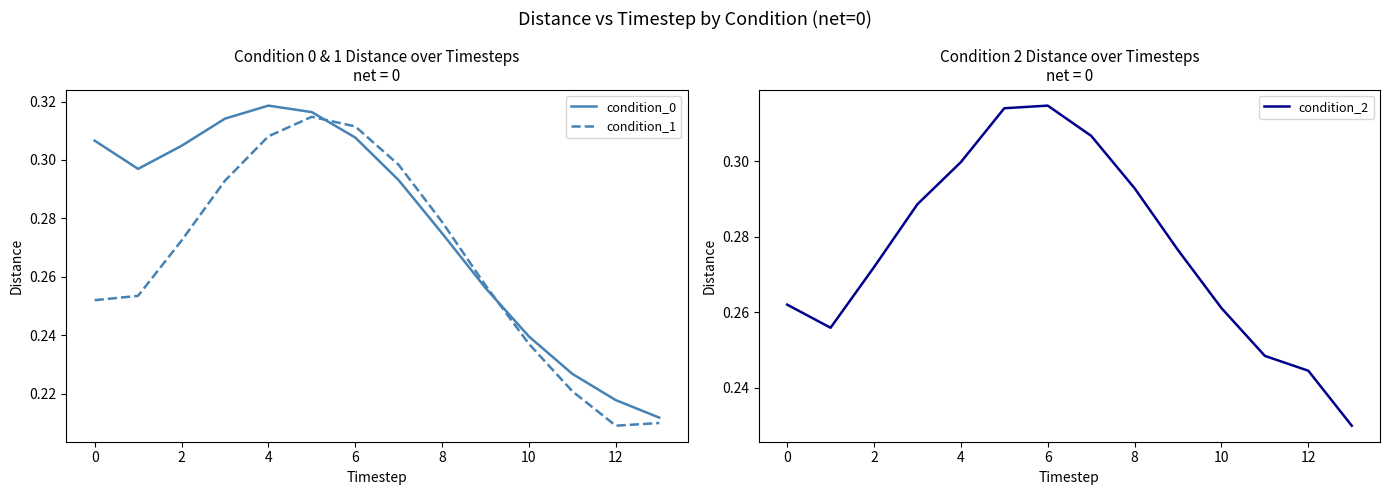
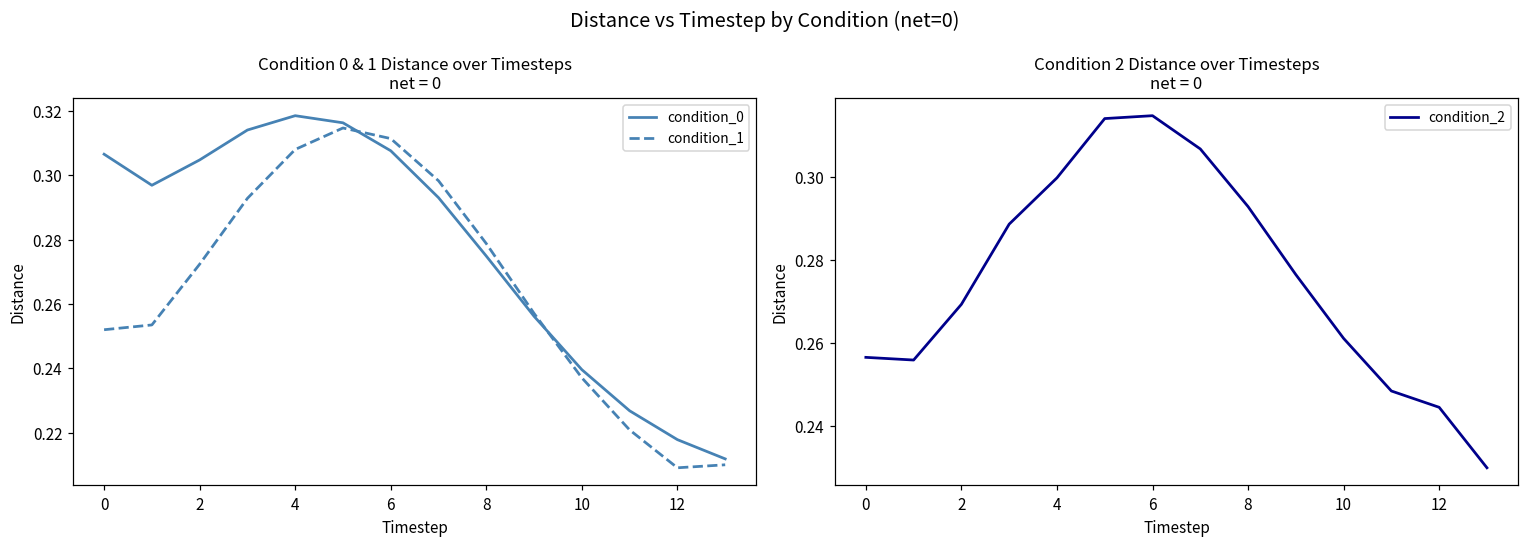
  {
    "Condition 2 Distance over Timesteps net = 0": {
-     "0": 0.262,
-     "2": 0.272,
+     "0": 0.257,
+     "2": 0.269,
      "4": 0.300,
      "6": 0.315,
      "8": 0.293,
      "10": 0.261,
      "12": 0.245
    }
  }
